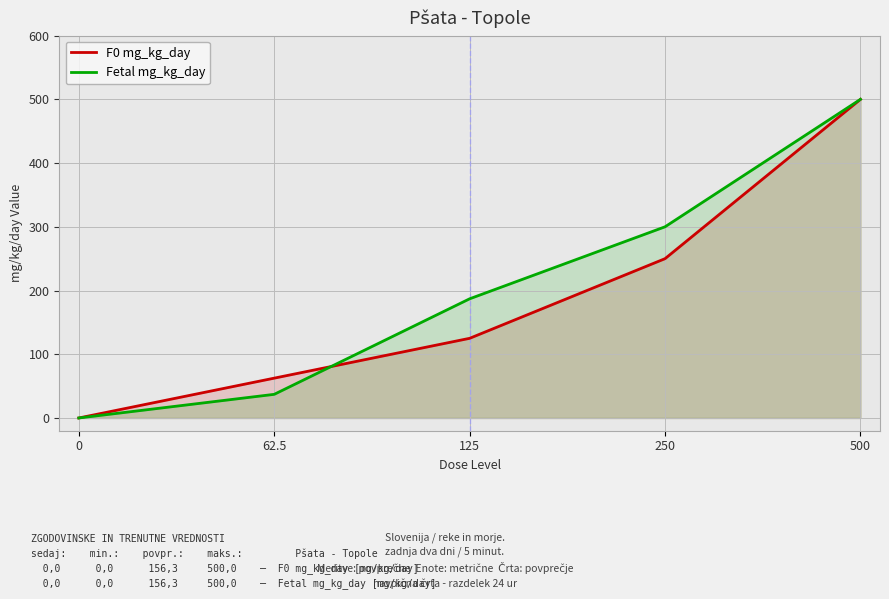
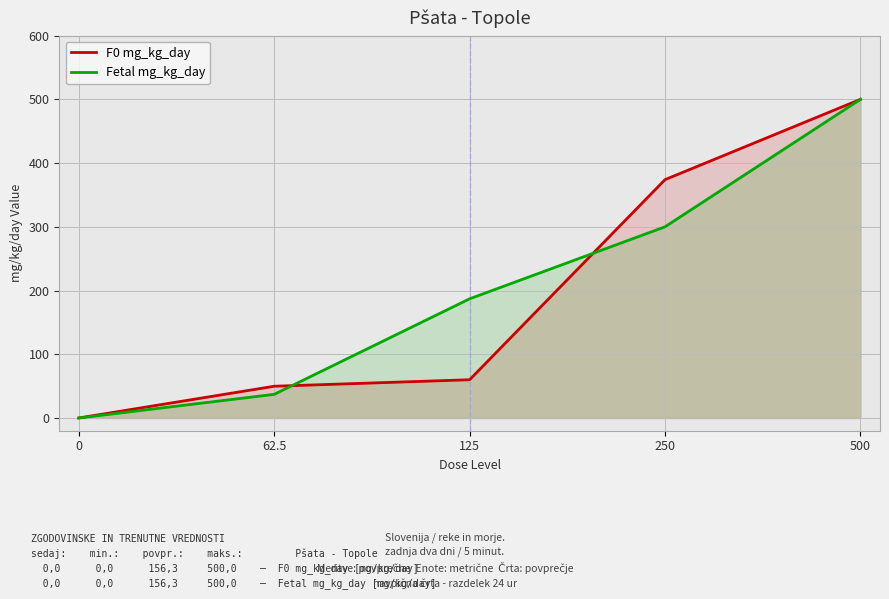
  {
    "F0 mg_kg_day": {
-     "62.5": 60,
-     "125": 130,
-     "250": 250
+     "62.5": 50,
+     "125": 60,
+     "250": 370
    },
    "Fetal mg_kg_day": {
      "62.5": 40,
      "125": 190,
      "250": 300
    }
  }
